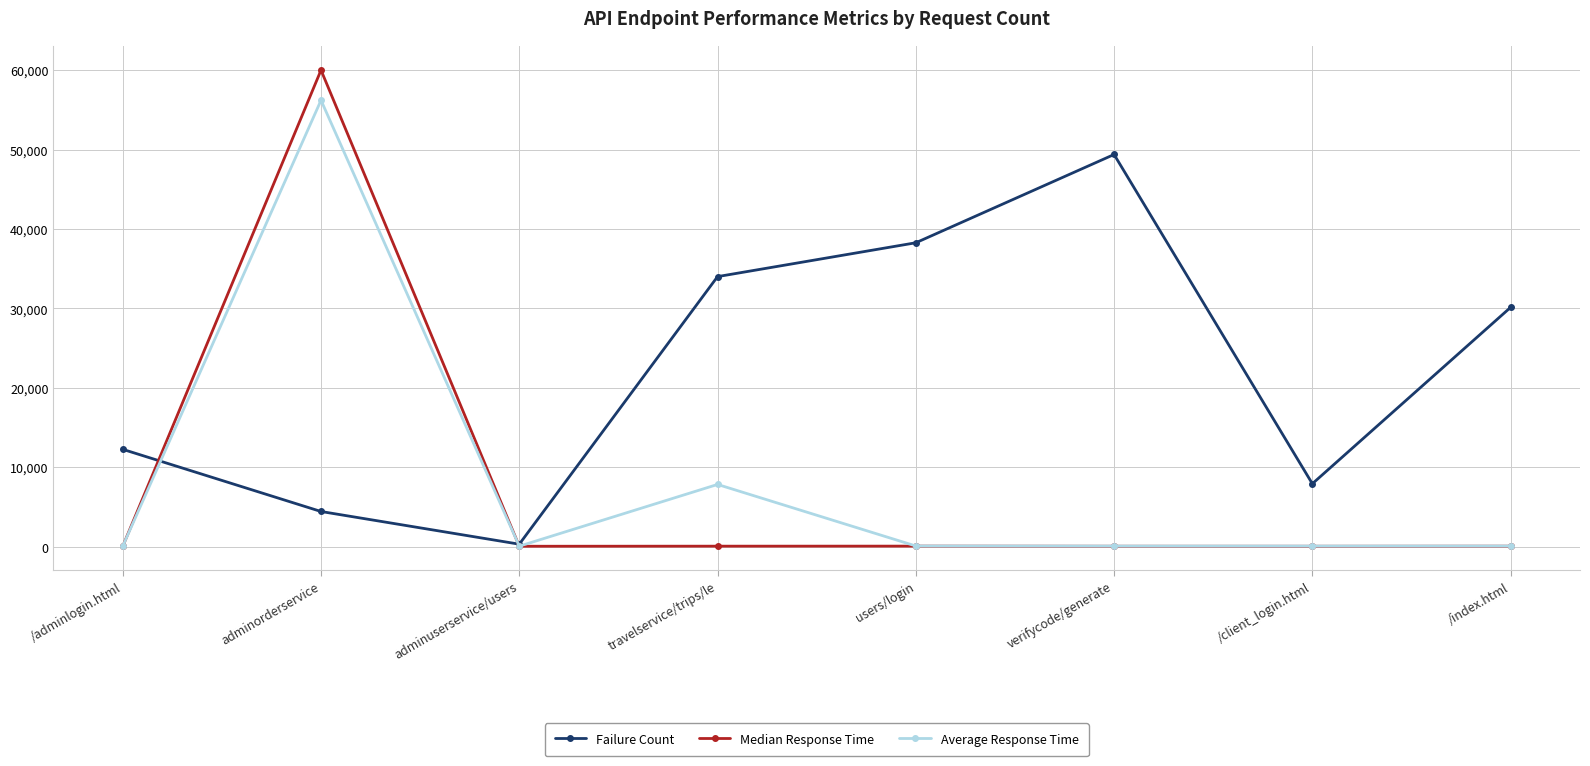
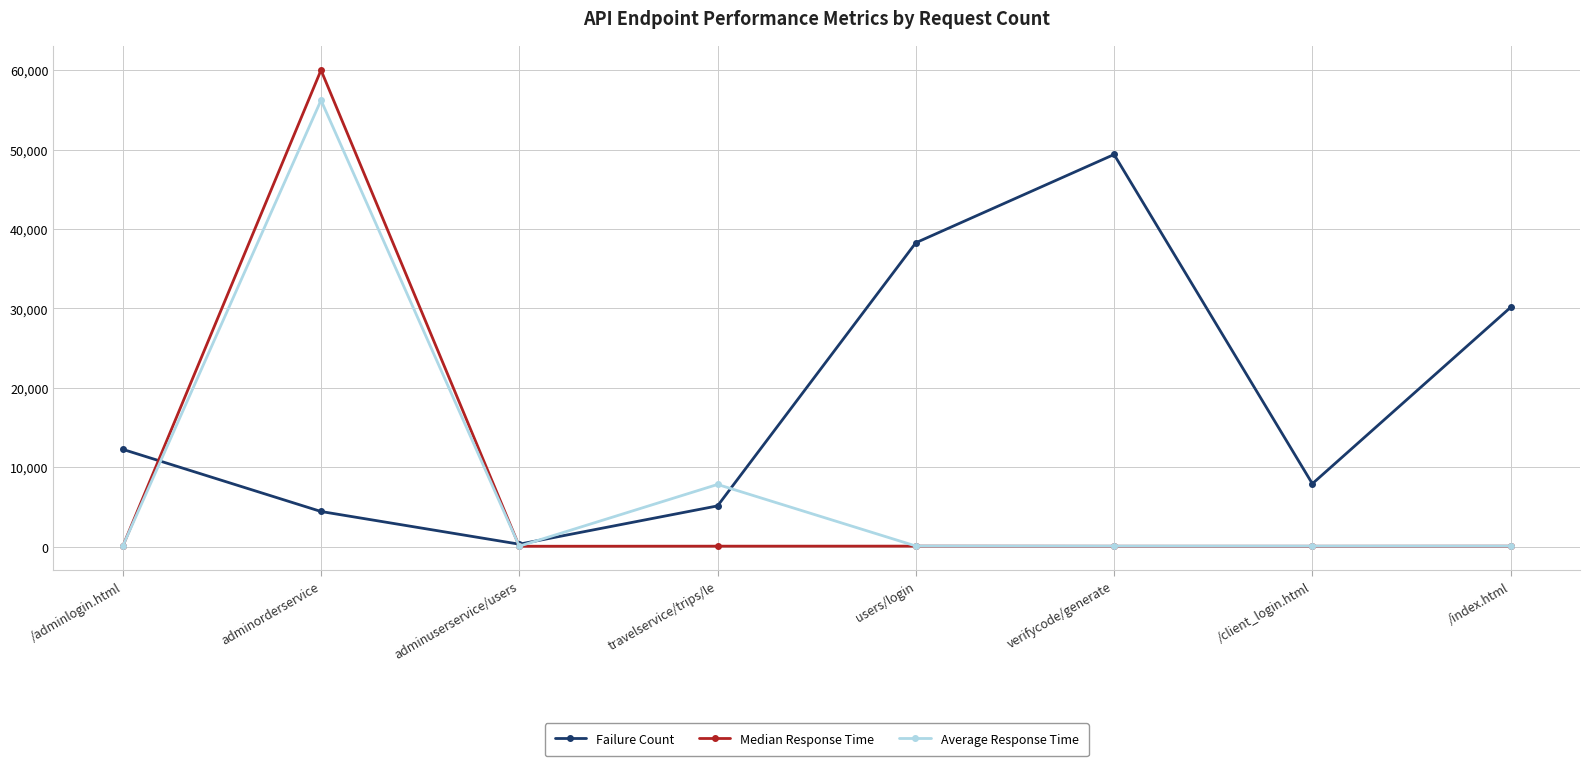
  {
    "Failure Count": {
      "/adminlogin.html": "12,000",
      "adminorderservice": "4,000",
-     "travelservice/trips/le": "34,000",
+     "travelservice/trips/le": "5,000",
      "users/login": "38,000",
      "verifycode/generate": "49,000",
      "/client_login.html": "8,000",
      "/index.html": "30,000"
    },
    "Median Response Time": {
      "adminorderservice": "60,000",
      "travelservice/trips/le": "0"
    },
    "Average Response Time": {
      "adminorderservice": "56,000",
      "travelservice/trips/le": "8,000"
    }
  }
